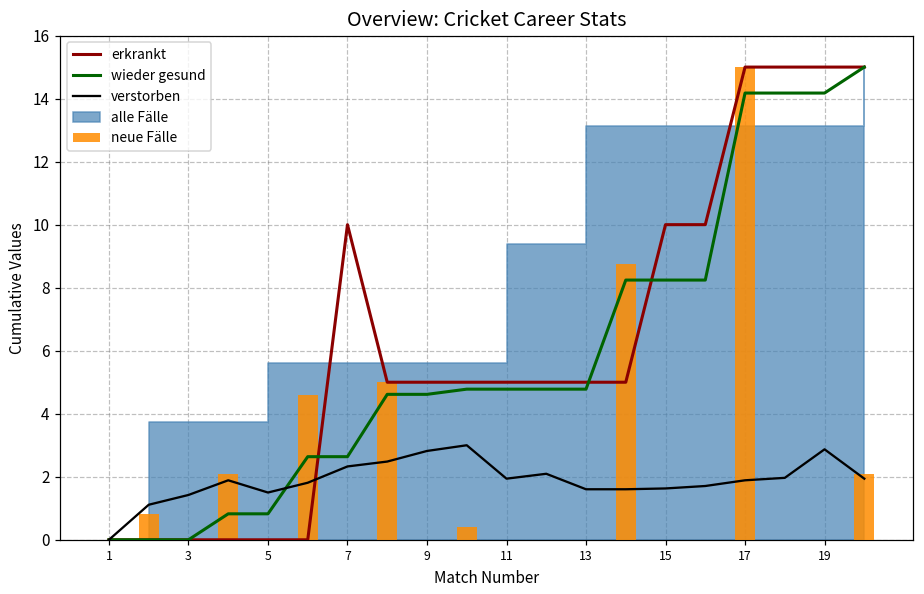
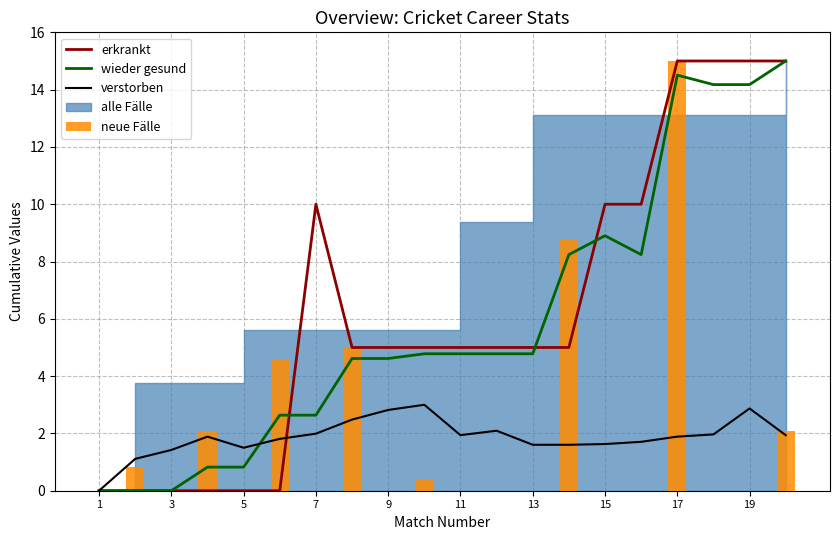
  {
    "neue Fälle": {
      "1": 0.0,
      "3": 0.0,
      "5": 0.0,
      "7": 0.0,
      "9": 0.0,
      "11": 0.0,
      "13": 0.0,
      "15": 0.0,
      "17": 15.0,
      "19": 0.0
    },
    "erkrankt": {
      "5": 0.0,
      "7": 10.0,
      "9": 5.0,
      "11": 5.0,
      "13": 5.0,
      "15": 10.0,
      "17": 15.0,
      "19": 15.0
    },
    "wieder gesund": {
      "5": 0.8,
      "7": 2.6,
      "9": 4.6,
      "11": 4.8,
      "13": 4.8,
-     "15": 8.2,
-     "17": 14.2,
+     "15": 8.9,
+     "17": 14.5,
      "19": 14.2
    },
    "verstorben": {
      "3": 1.4,
      "5": 1.5,
-     "7": 2.3,
+     "7": 2.0,
      "9": 2.8,
      "11": 1.9,
      "13": 1.6,
      "15": 1.6,
      "17": 1.9,
      "19": 2.9
    }
  }
